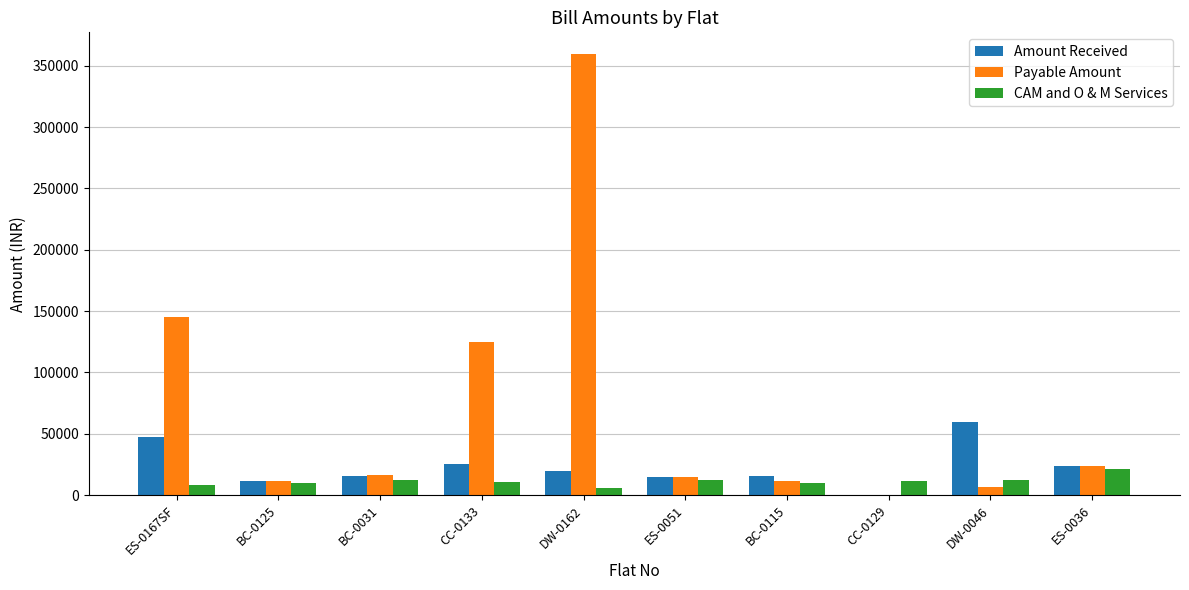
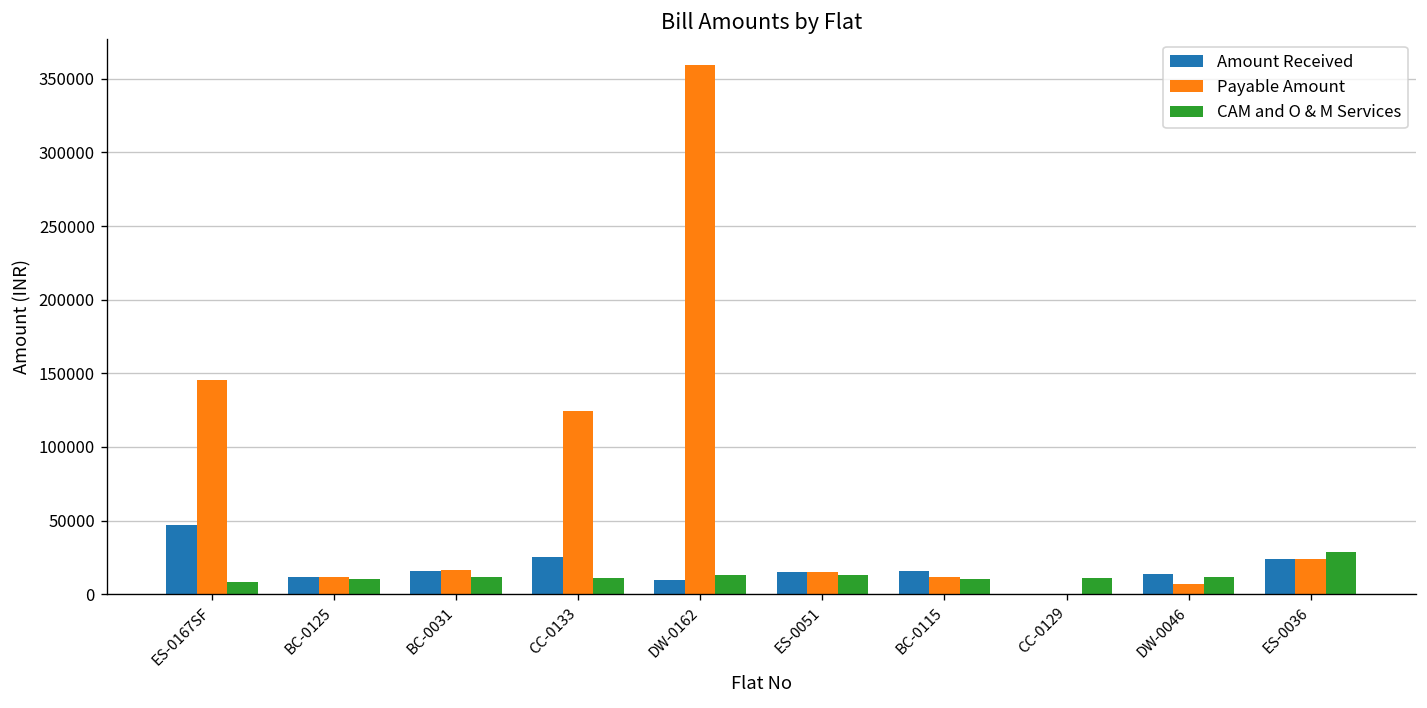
  {
    "Amount Received": {
      "ES-0167SF": 47000,
      "BC-0125": 11000,
      "BC-0031": 16000,
      "CC-0133": 26000,
-     "DW-0162": 20000,
+     "DW-0162": 10000,
      "ES-0051": 15000,
      "BC-0115": 16000,
-     "DW-0046": 60000,
+     "DW-0046": 14000,
      "ES-0036": 24000
    },
    "Payable Amount": {
      "ES-0167SF": 145000,
      "BC-0125": 11000,
      "BC-0031": 16000,
      "CC-0133": 125000,
      "DW-0162": 359000,
      "ES-0051": 15000,
      "BC-0115": 11000,
      "DW-0046": 7000,
      "ES-0036": 24000
    },
    "CAM and O & M Services": {
      "ES-0167SF": 9000,
      "BC-0125": 10000,
      "BC-0031": 12000,
      "CC-0133": 11000,
-     "DW-0162": 6000,
+     "DW-0162": 13000,
      "ES-0051": 13000,
      "BC-0115": 10000,
      "CC-0129": 11000,
      "DW-0046": 12000,
-     "ES-0036": 21000
+     "ES-0036": 29000
    }
  }
